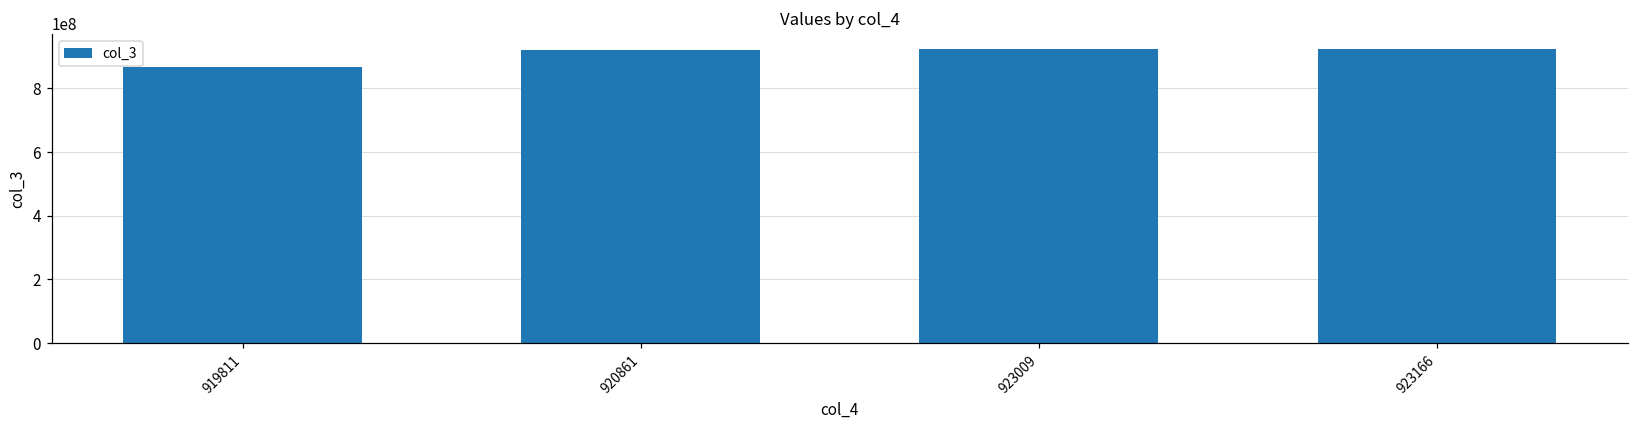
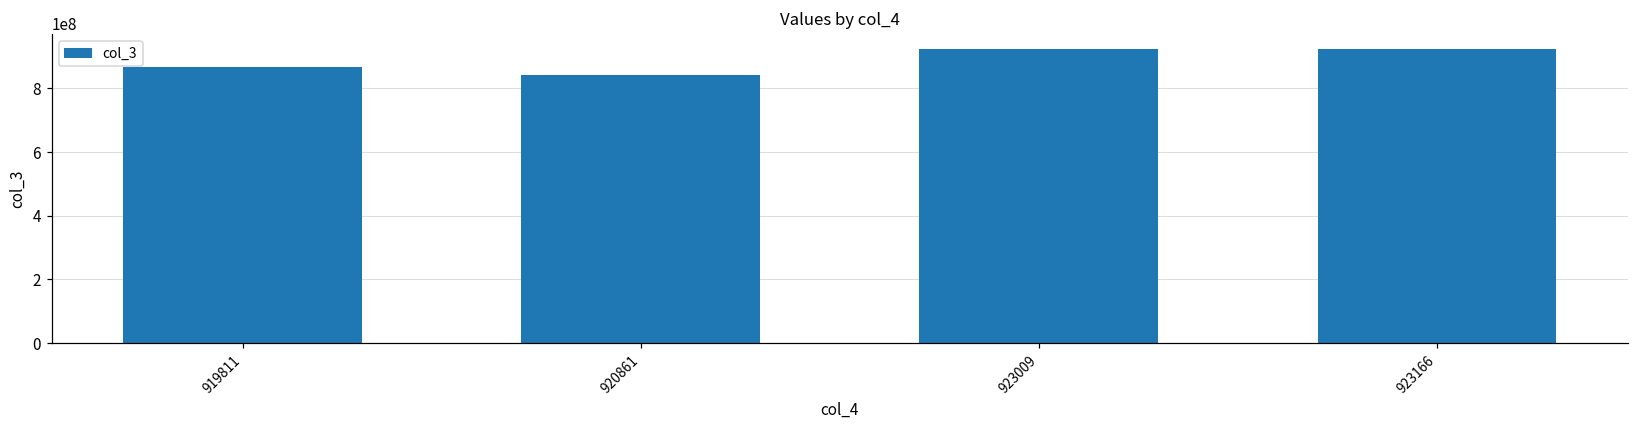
  {
    "919811": 870000000,
-   "920861": 920000000,
+   "920861": 840000000,
    "923009": 920000000,
    "923166": 920000000
  }
